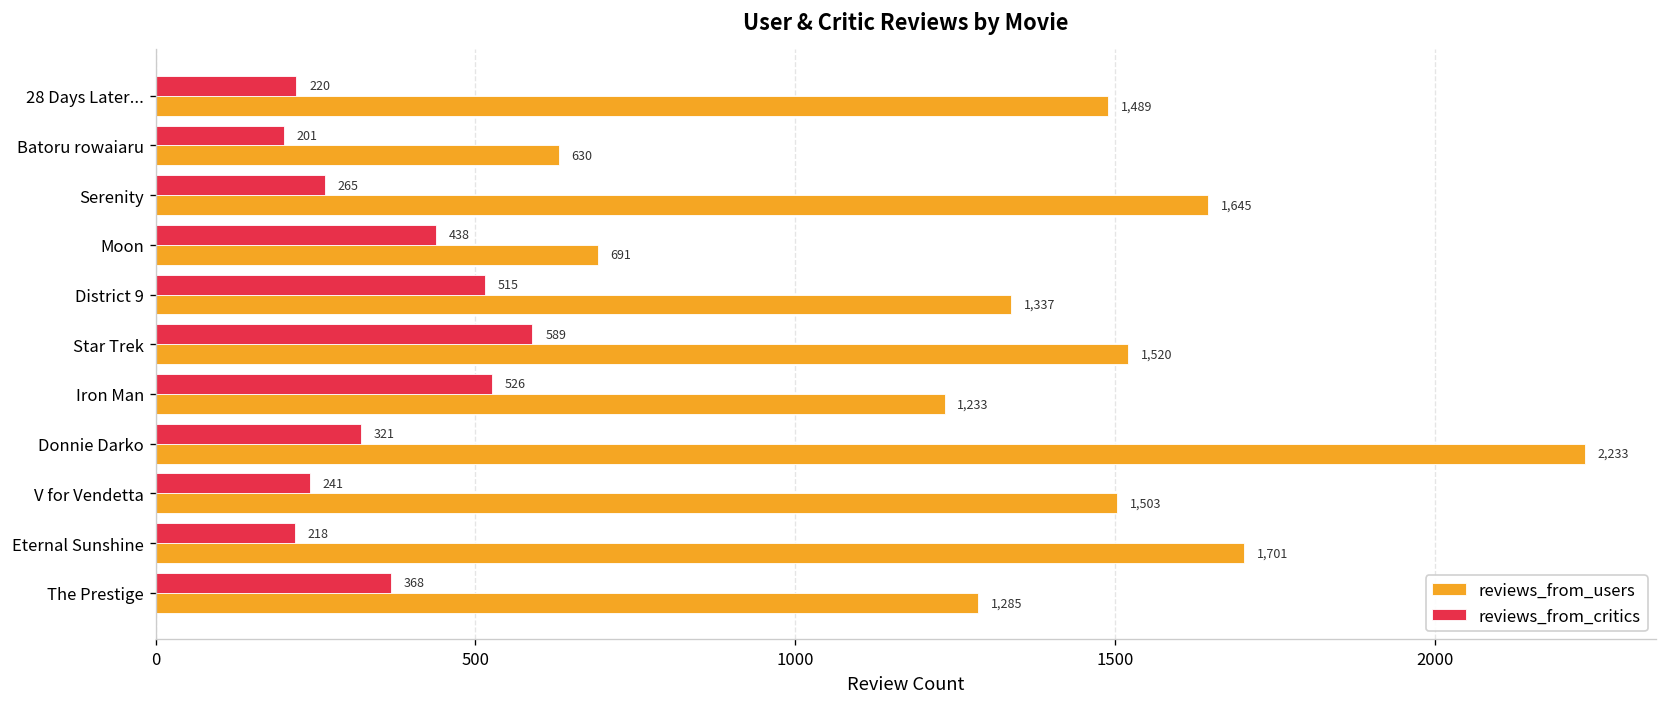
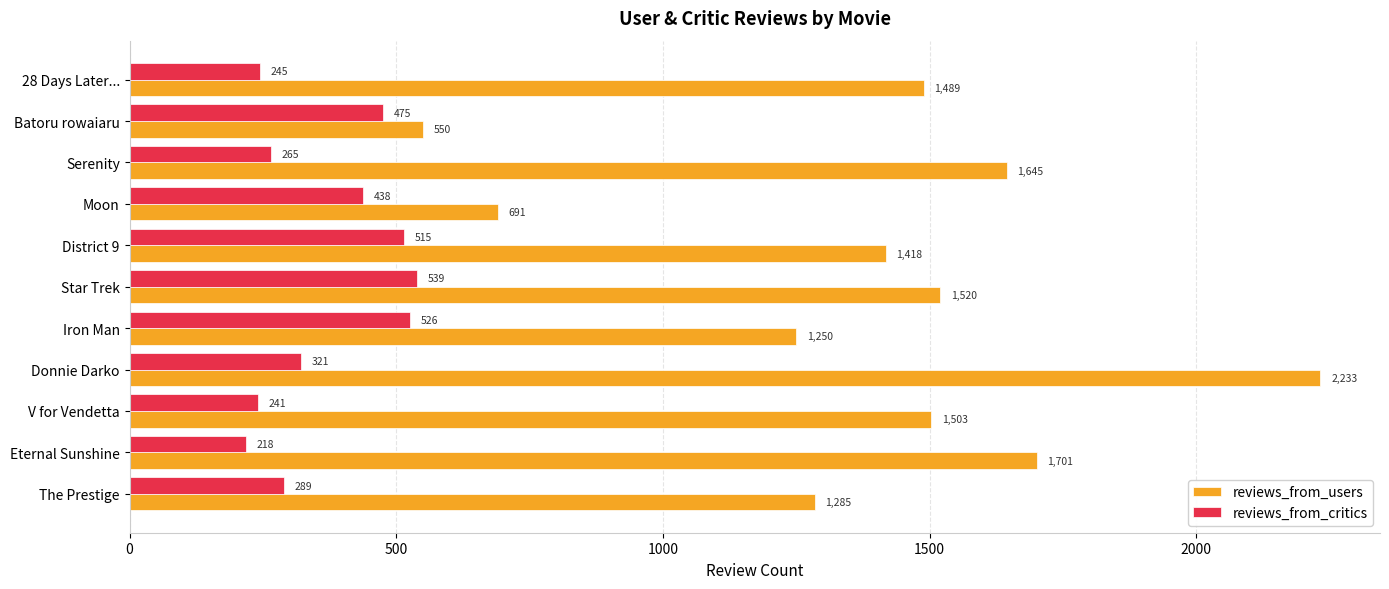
  {
    "reviews_from_users": {
      "28 Days Later...": "1,489",
-     "Batoru rowaiaru": "630",
+     "Batoru rowaiaru": "550",
      "Serenity": "1,645",
      "Moon": "691",
-     "District 9": "1,337",
+     "District 9": "1,418",
      "Star Trek": "1,520",
-     "Iron Man": "1,233",
+     "Iron Man": "1,250",
      "Donnie Darko": "2,233",
      "V for Vendetta": "1,503",
      "Eternal Sunshine": "1,701",
      "The Prestige": "1,285"
    },
    "reviews_from_critics": {
-     "28 Days Later...": "220",
-     "Batoru rowaiaru": "201",
+     "28 Days Later...": "245",
+     "Batoru rowaiaru": "475",
      "Serenity": "265",
      "Moon": "438",
      "District 9": "515",
-     "Star Trek": "589",
+     "Star Trek": "539",
      "Iron Man": "526",
      "Donnie Darko": "321",
      "V for Vendetta": "241",
      "Eternal Sunshine": "218",
-     "The Prestige": "368"
+     "The Prestige": "289"
    }
  }
